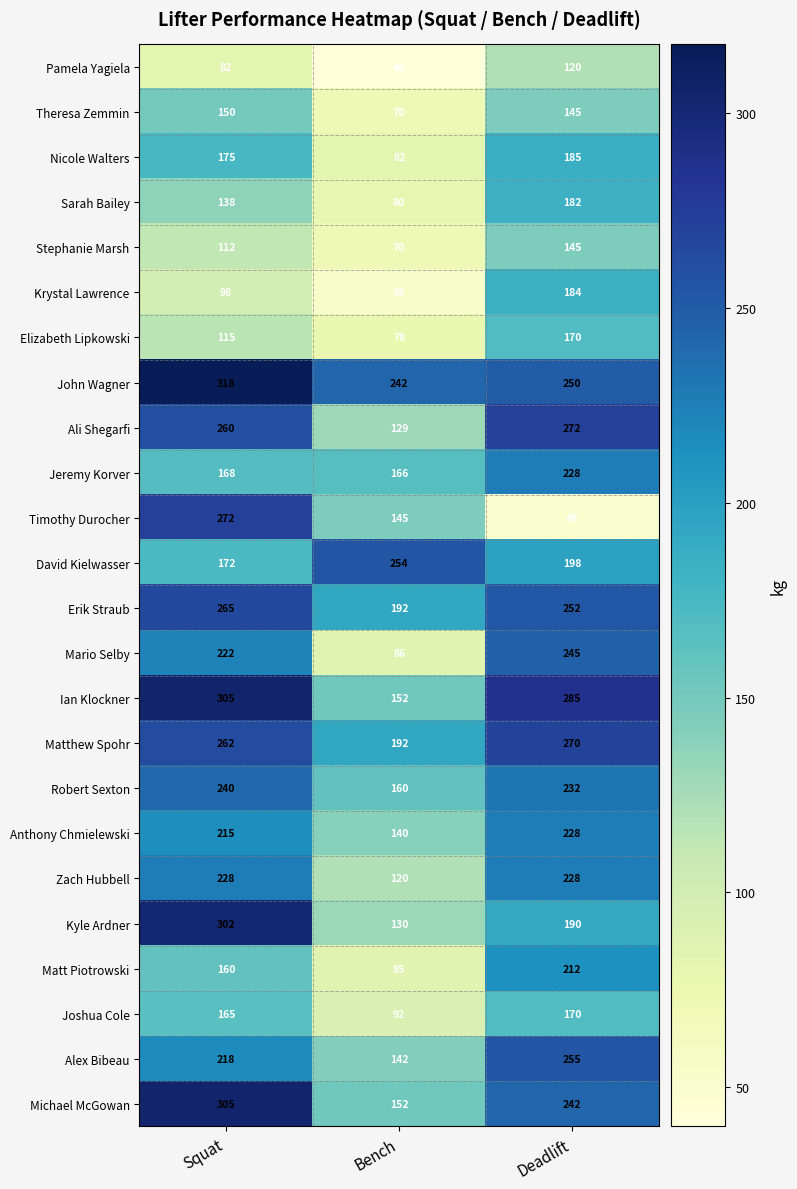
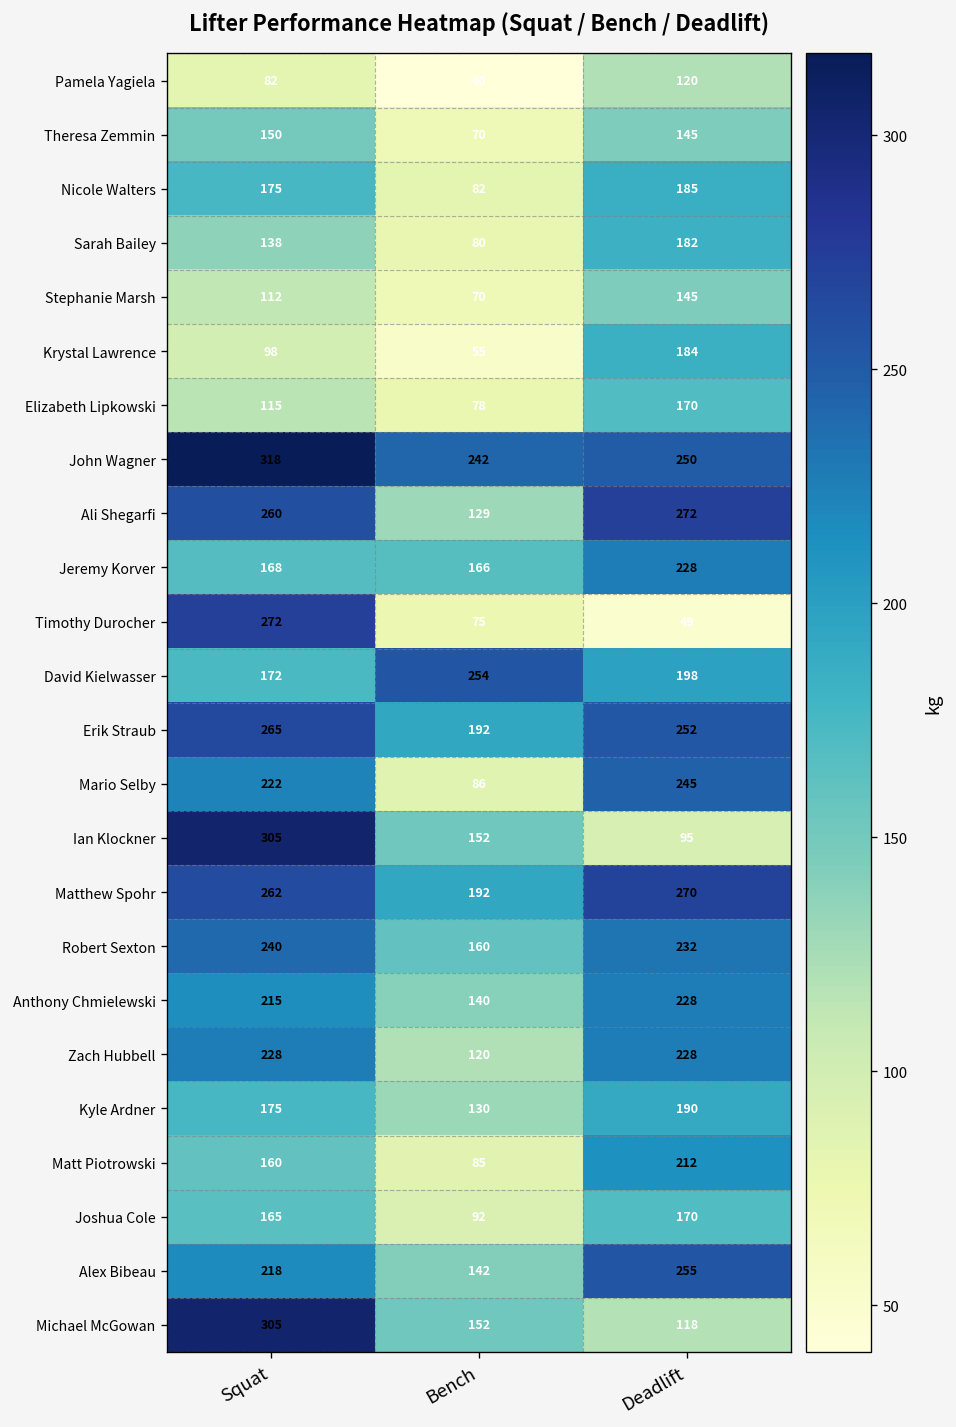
  {
    "Pamela Yagiela": {
      "Squat": 82,
      "Deadlift": 120
    },
    "Theresa Zemmin": {
      "Squat": 150,
      "Bench": 70,
      "Deadlift": 145
    },
    "Nicole Walters": {
      "Squat": 175,
      "Bench": 82,
      "Deadlift": 185
    },
    "Sarah Bailey": {
      "Squat": 138,
      "Bench": 80,
      "Deadlift": 182
    },
    "Stephanie Marsh": {
      "Squat": 112,
      "Bench": 70,
      "Deadlift": 145
    },
    "Krystal Lawrence": {
      "Squat": 98,
      "Bench": 55,
      "Deadlift": 184
    },
    "Elizabeth Lipkowski": {
      "Squat": 115,
      "Bench": 78,
      "Deadlift": 170
    },
    "John Wagner": {
      "Squat": 318,
      "Bench": 242,
      "Deadlift": 250
    },
    "Ali Shegarfi": {
      "Squat": 260,
      "Bench": 129,
      "Deadlift": 272
    },
    "Jeremy Korver": {
      "Squat": 168,
      "Bench": 166,
      "Deadlift": 228
    },
    "Timothy Durocher": {
      "Squat": 272,
-     "Bench": 145,
+     "Bench": 75,
      "Deadlift": 49
    },
    "David Kielwasser": {
      "Squat": 172,
      "Bench": 254,
      "Deadlift": 198
    },
    "Erik Straub": {
      "Squat": 265,
      "Bench": 192,
      "Deadlift": 252
    },
    "Mario Selby": {
      "Squat": 222,
      "Bench": 86,
      "Deadlift": 245
    },
    "Ian Klockner": {
      "Squat": 305,
      "Bench": 152,
-     "Deadlift": 285
+     "Deadlift": 95
    },
    "Matthew Spohr": {
      "Squat": 262,
      "Bench": 192,
      "Deadlift": 270
    },
    "Robert Sexton": {
      "Squat": 240,
      "Bench": 160,
      "Deadlift": 232
    },
    "Anthony Chmielewski": {
      "Squat": 215,
      "Bench": 140,
      "Deadlift": 228
    },
    "Zach Hubbell": {
      "Squat": 228,
      "Bench": 120,
      "Deadlift": 228
    },
    "Kyle Ardner": {
-     "Squat": 302,
+     "Squat": 175,
      "Bench": 130,
      "Deadlift": 190
    },
    "Matt Piotrowski": {
      "Squat": 160,
      "Bench": 85,
      "Deadlift": 212
    },
    "Joshua Cole": {
      "Squat": 165,
      "Bench": 92,
      "Deadlift": 170
    },
    "Alex Bibeau": {
      "Squat": 218,
      "Bench": 142,
      "Deadlift": 255
    },
    "Michael McGowan": {
      "Squat": 305,
      "Bench": 152,
-     "Deadlift": 242
+     "Deadlift": 118
    }
  }
